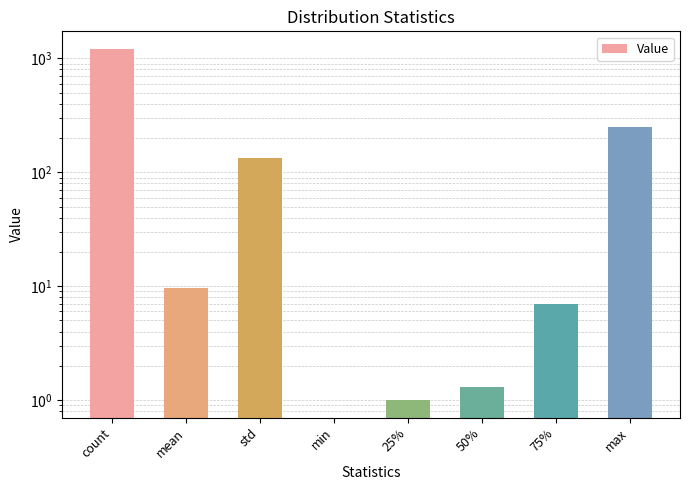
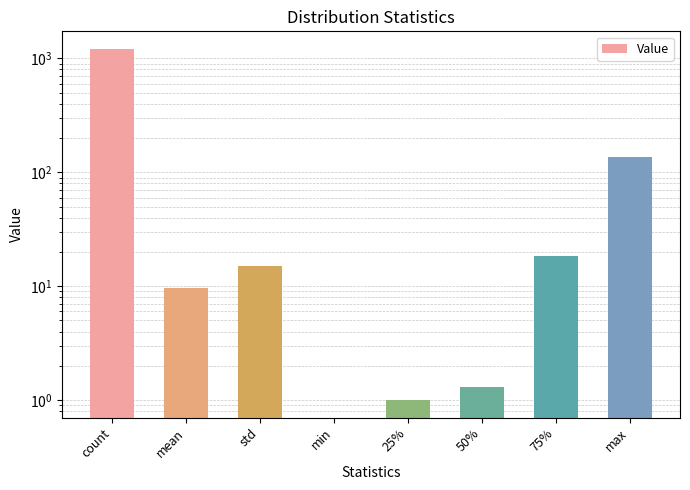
  {
    "count": 1200,
    "mean": 10,
-   "std": 130,
+   "std": 15,
    "25%": 1,
    "50%": 1.3,
-   "75%": 7,
-   "max": 250
+   "75%": 18,
+   "max": 140
  }
